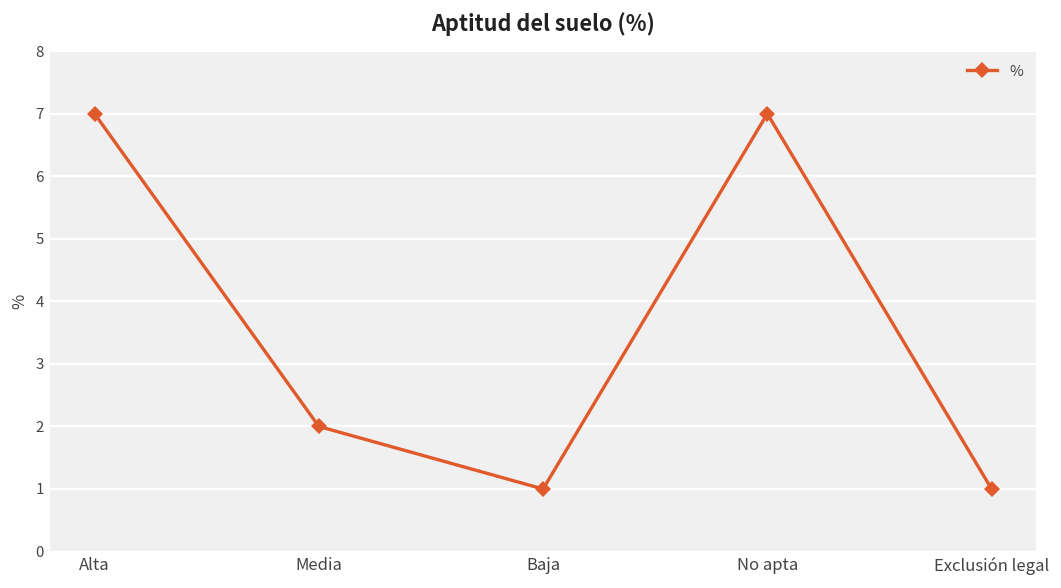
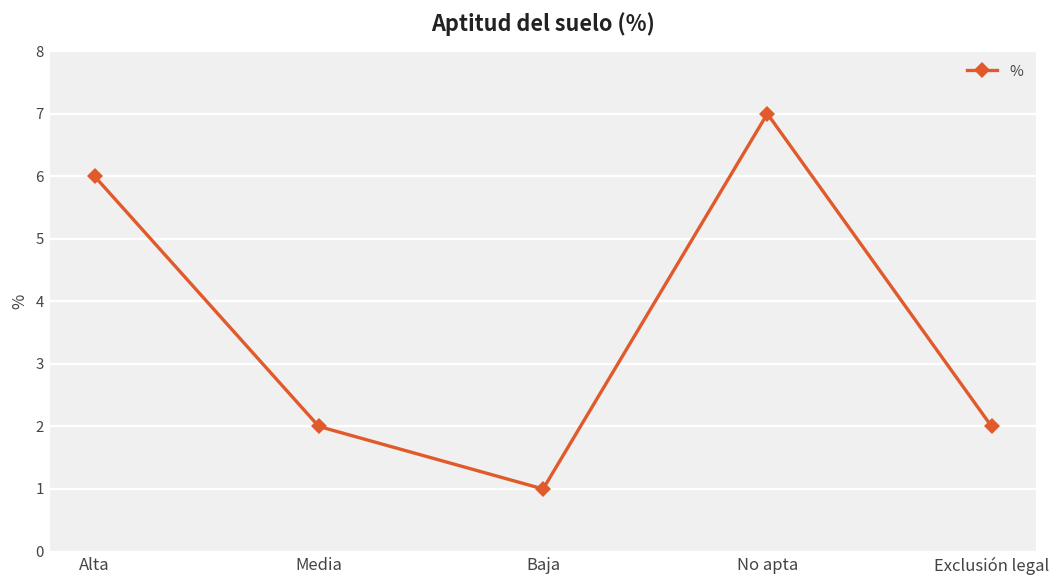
  {
-   "Alta": 7,
+   "Alta": 6,
    "Media": 2,
    "Baja": 1,
    "No apta": 7,
-   "Exclusión legal": 1
+   "Exclusión legal": 2
  }
